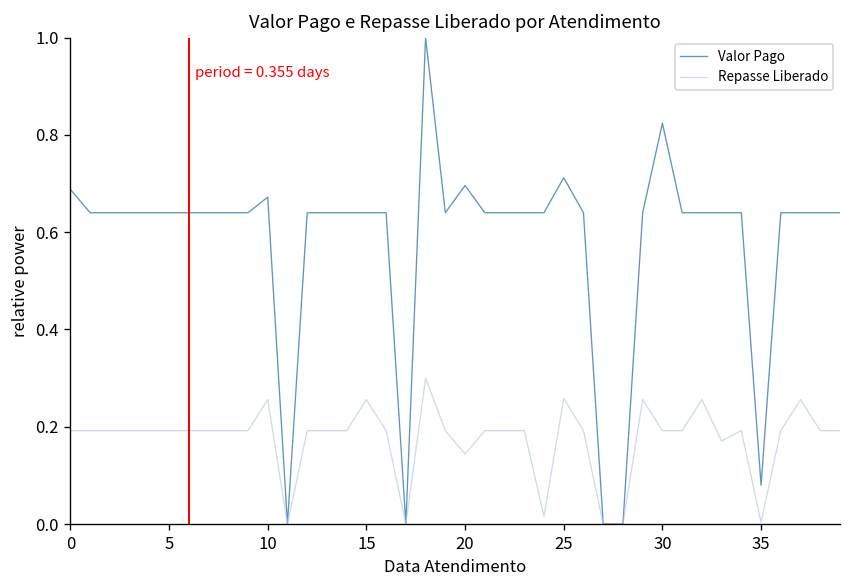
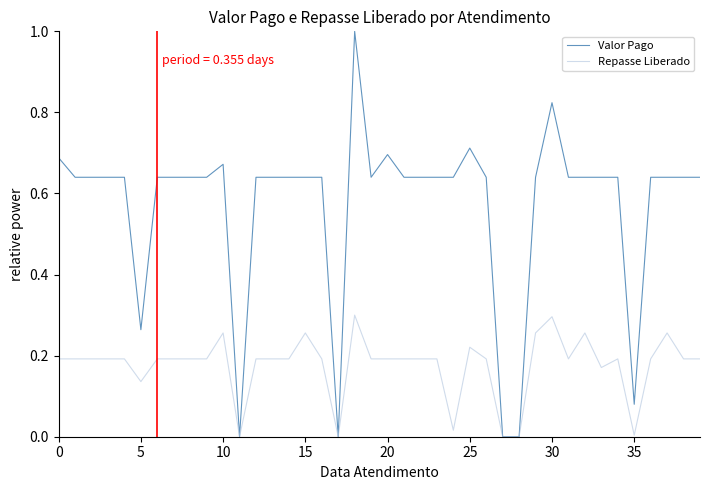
  {
    "Valor Pago": {
      "0": 0.69,
-     "5": 0.64,
+     "5": 0.26,
      "10": 0.67,
      "15": 0.64,
      "20": 0.70,
      "25": 0.71,
      "30": 0.82,
      "35": 0.08
    },
    "Repasse Liberado": {
      "0": 0.19,
-     "5": 0.19,
+     "5": 0.14,
      "10": 0.26,
      "15": 0.26,
-     "20": 0.14,
-     "25": 0.26,
-     "30": 0.19,
+     "20": 0.19,
+     "25": 0.22,
+     "30": 0.30,
      "35": 0.00
    }
  }
